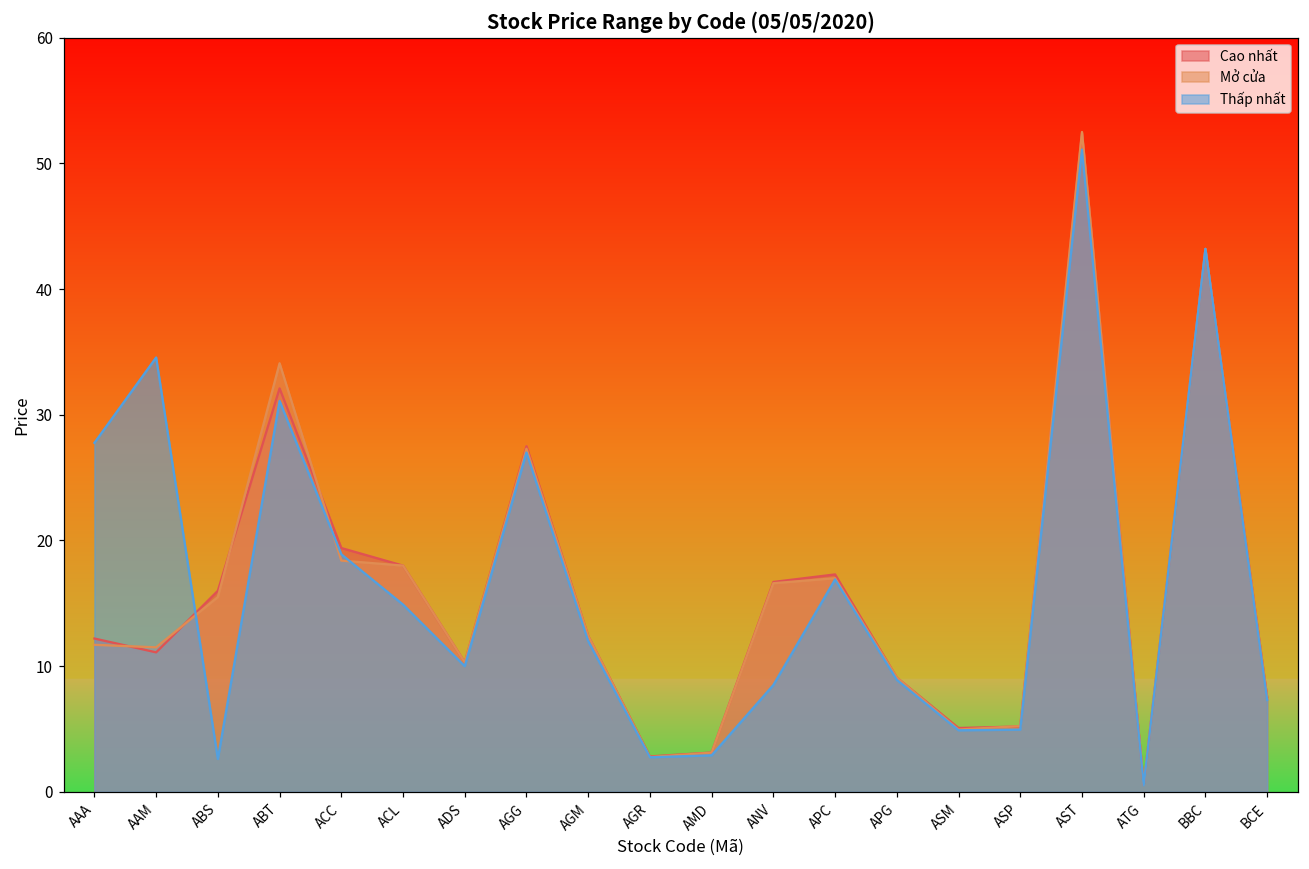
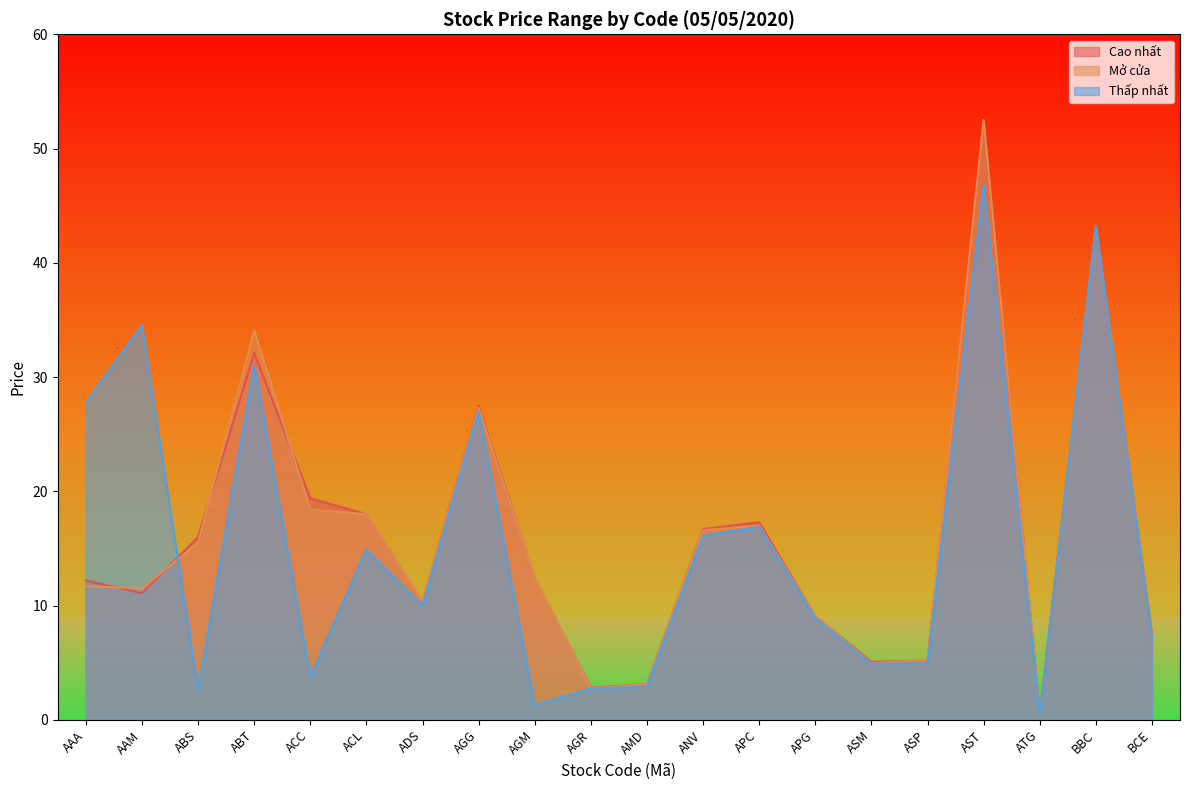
  {
    "Thấp nhất": {
      "AAA": 27.8,
      "AAM": 34.6,
      "ABS": 2.6,
      "ABT": 31.1,
-     "ACC": 18.9,
+     "ACC": 3.8,
      "ACL": 14.9,
      "ADS": 10.0,
      "AGG": 27.0,
-     "AGM": 12.0,
-     "ANV": 8.5,
+     "AGM": 1.3,
+     "ANV": 16.1,
      "ASP": 5.0,
-     "AST": 51.1
+     "AST": 46.8
    }
  }
